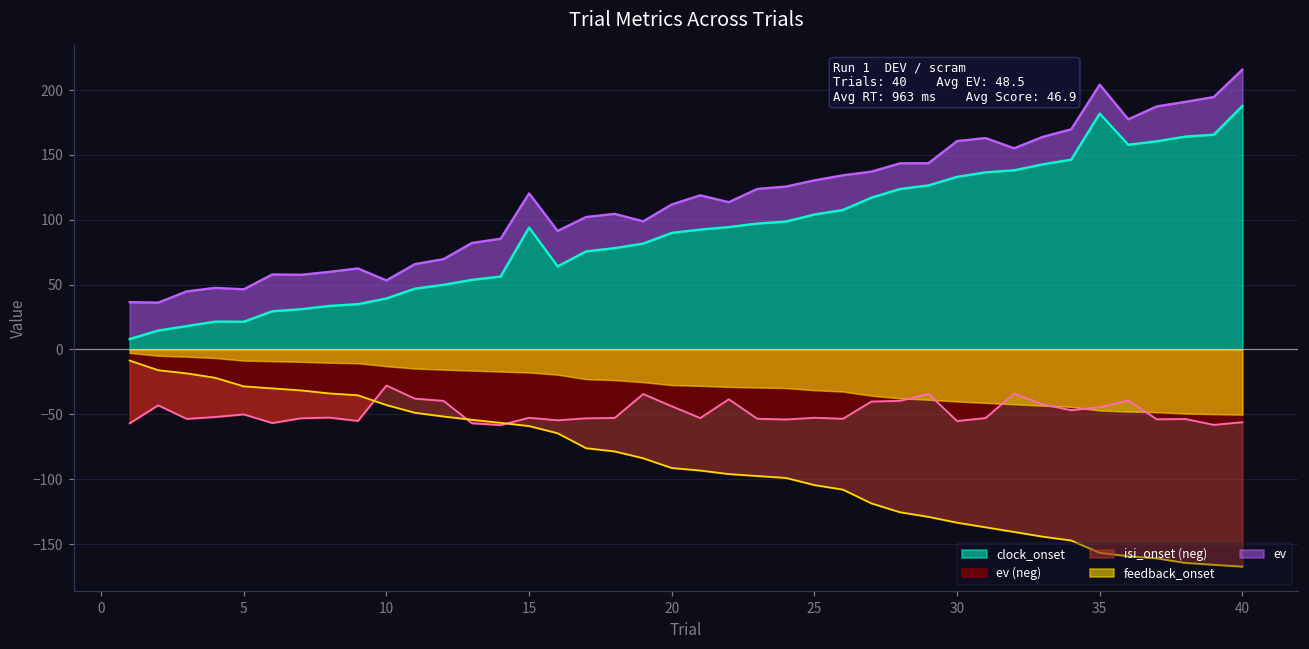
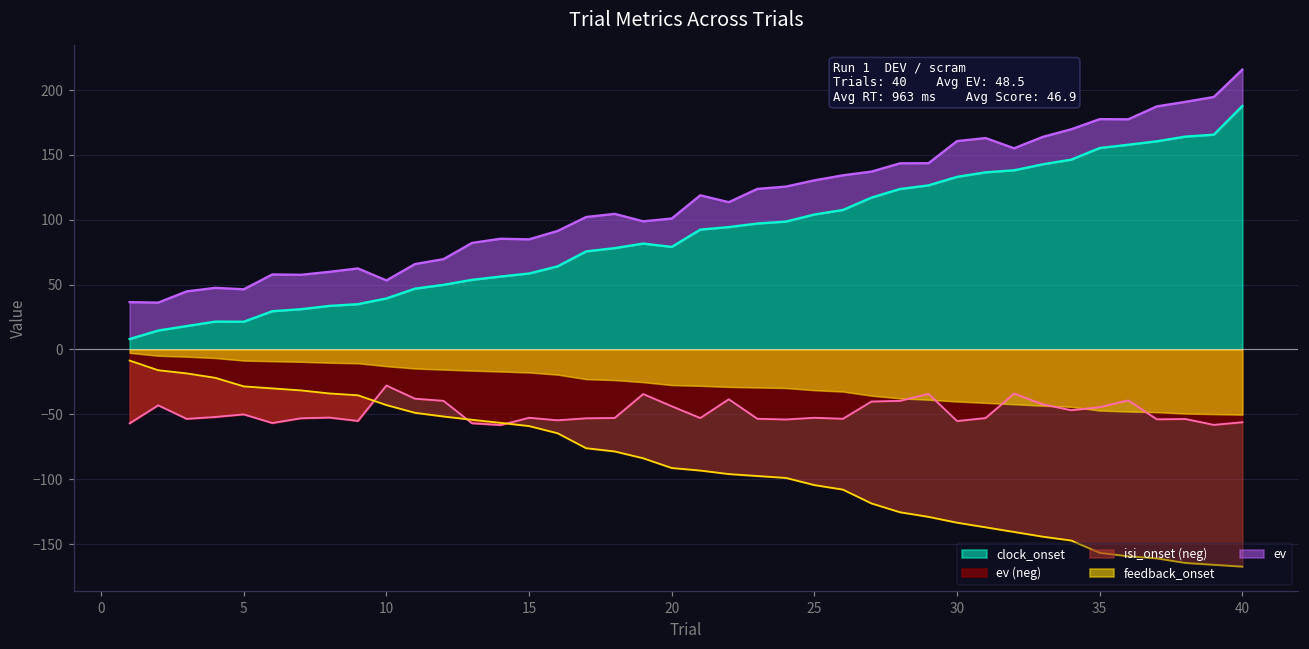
  {
    "clock_onset": {
      "5": 21,
      "10": 39,
-     "15": 94,
-     "20": 90,
+     "15": 59,
+     "20": 79,
      "25": 104,
      "30": 133,
-     "35": 182,
+     "35": 155,
      "40": 188
    },
    "ev": {
      "5": 25,
      "10": 14,
      "15": 26,
      "20": 22,
      "25": 26,
      "30": 28,
      "40": 28
    }
  }
